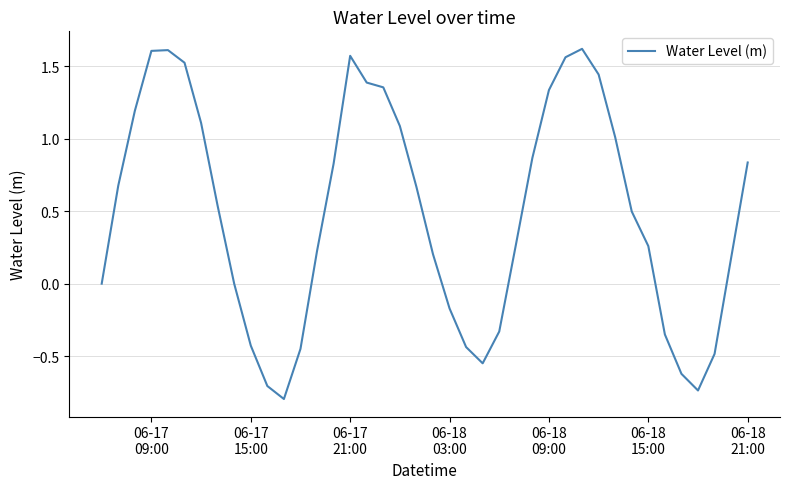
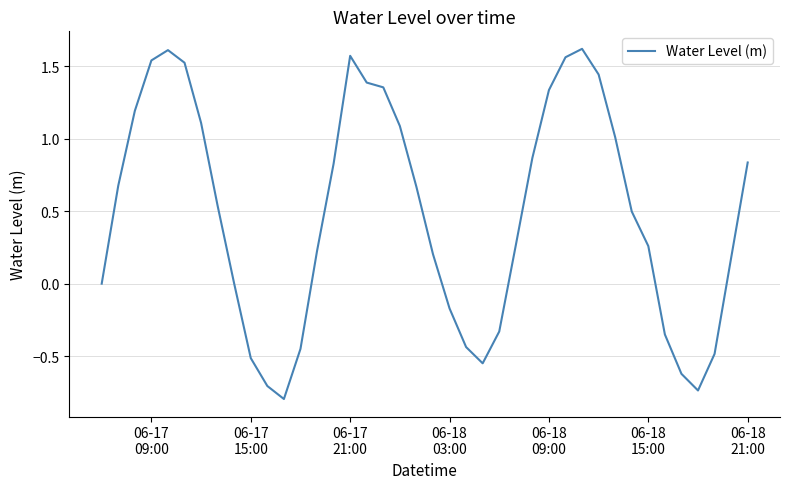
  {
-   "06-17 09:00": 1.60,
-   "06-17 15:00": -0.43,
+   "06-17 09:00": 1.54,
+   "06-17 15:00": -0.51,
    "06-17 21:00": 1.57,
    "06-18 03:00": -0.17,
    "06-18 09:00": 1.33,
    "06-18 15:00": 0.26,
    "06-18 21:00": 0.84
  }
